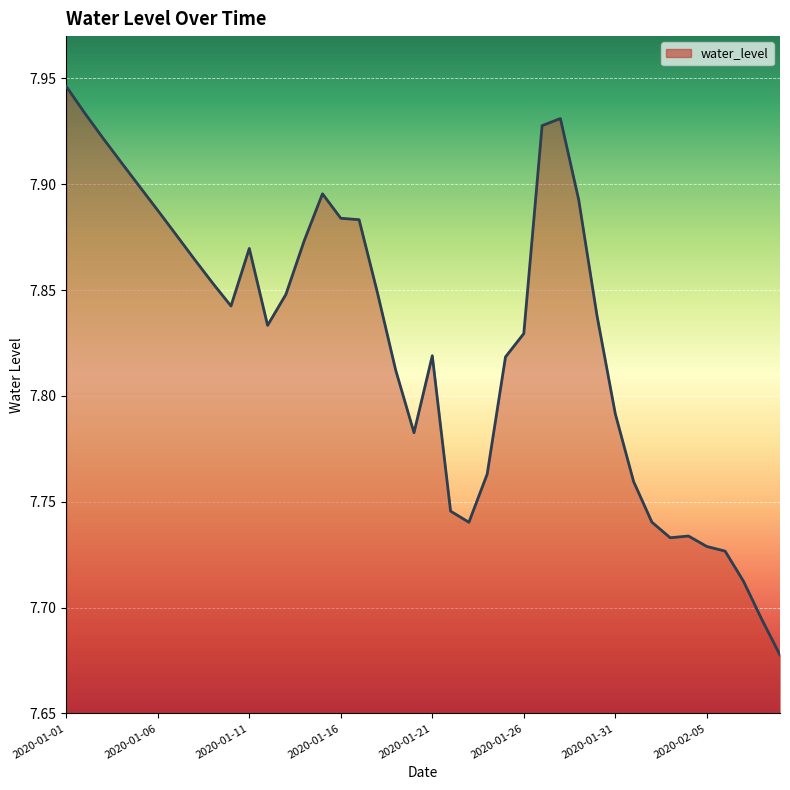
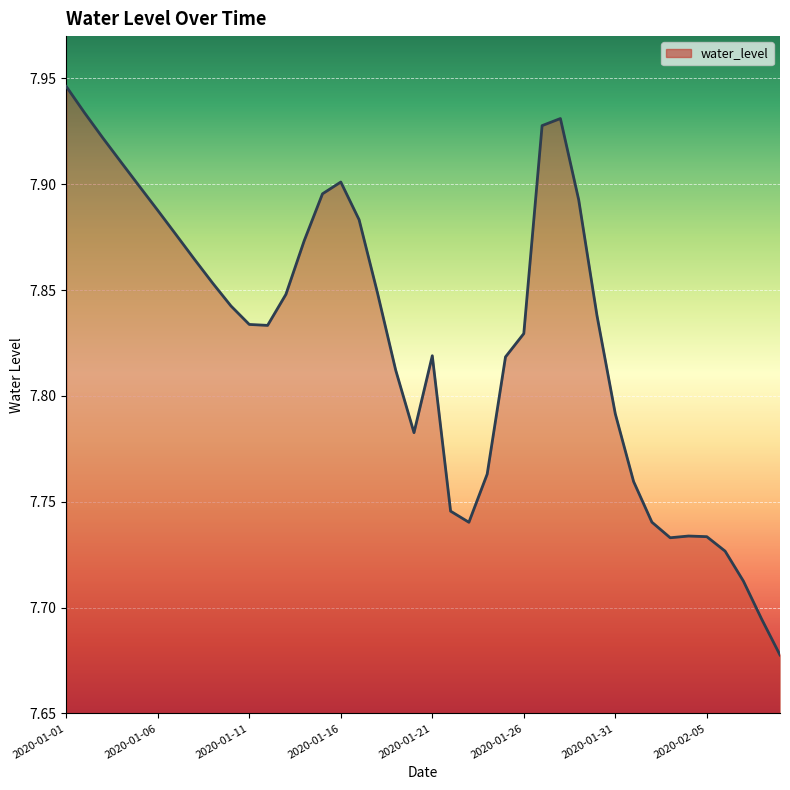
  {
    "2020-01-01": 7.946,
    "2020-01-06": 7.888,
-   "2020-01-11": 7.870,
-   "2020-01-16": 7.884,
+   "2020-01-11": 7.834,
+   "2020-01-16": 7.901,
    "2020-01-21": 7.819,
    "2020-01-26": 7.829,
    "2020-01-31": 7.792,
-   "2020-02-05": 7.729
+   "2020-02-05": 7.734
  }
